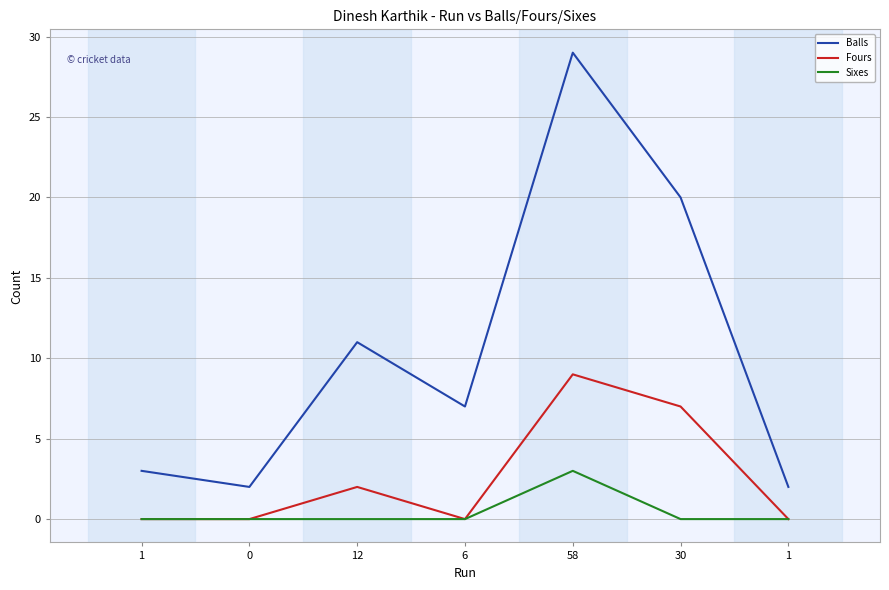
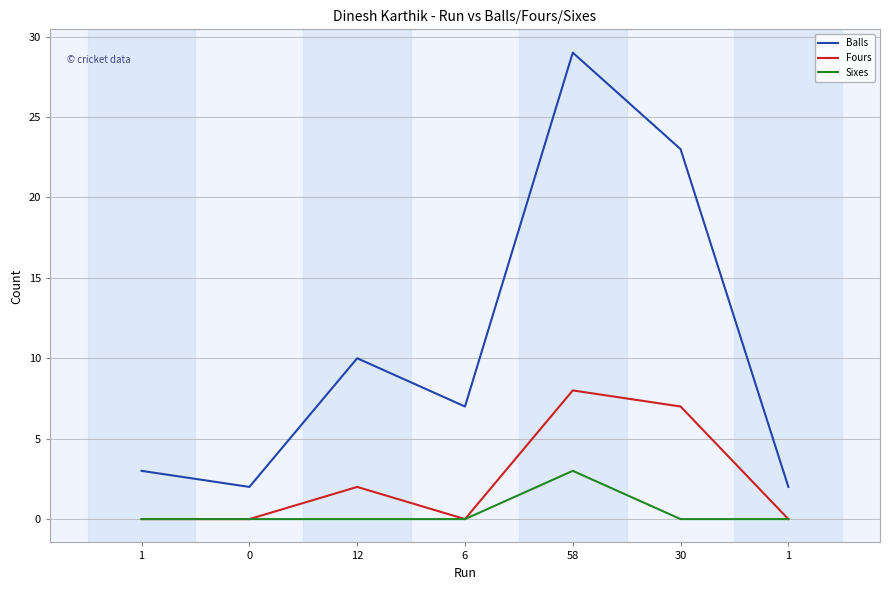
  {
    "Balls": {
      "0": 2,
-     "12": 11,
+     "12": 10,
      "6": 7,
      "58": 29,
-     "30": 20
+     "30": 23
    },
    "Fours": {
      "12": 2,
-     "58": 9,
+     "58": 8,
      "30": 7
    },
    "Sixes": {
      "12": 0,
      "58": 3,
      "30": 0
    }
  }
